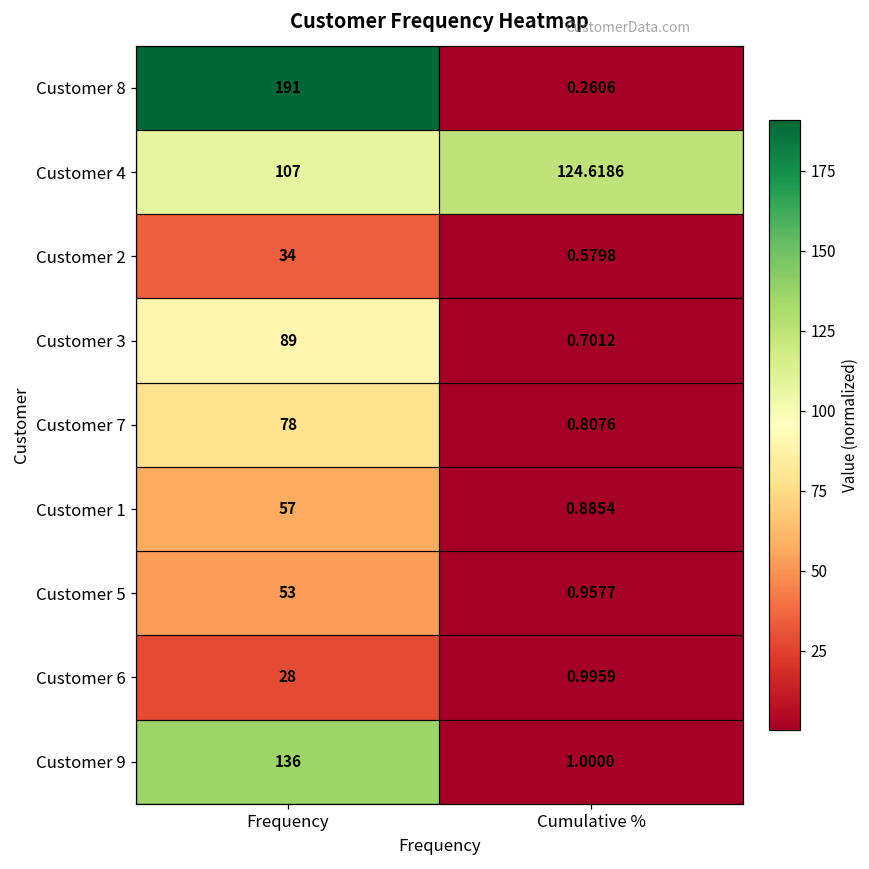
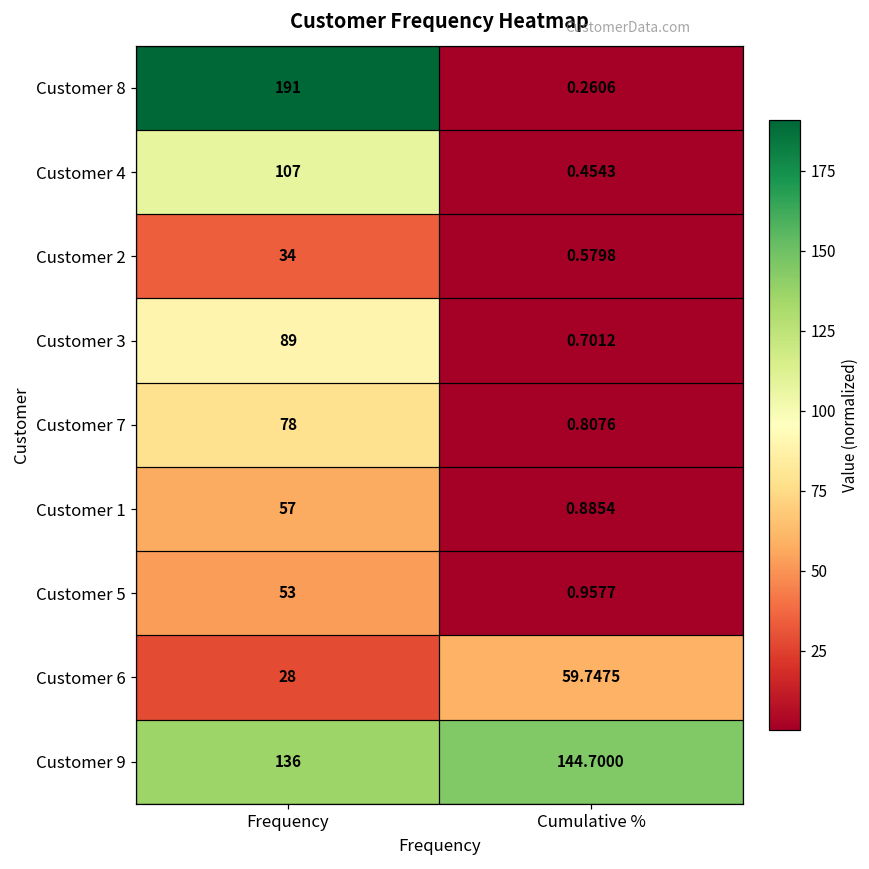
  {
    "Customer 8": {
      "Frequency": 191,
      "Cumulative %": 0.2606
    },
    "Customer 4": {
      "Frequency": 107,
-     "Cumulative %": 124.6186
+     "Cumulative %": 0.4543
    },
    "Customer 2": {
      "Frequency": 34,
      "Cumulative %": 0.5798
    },
    "Customer 3": {
      "Frequency": 89,
      "Cumulative %": 0.7012
    },
    "Customer 7": {
      "Frequency": 78,
      "Cumulative %": 0.8076
    },
    "Customer 1": {
      "Frequency": 57,
      "Cumulative %": 0.8854
    },
    "Customer 5": {
      "Frequency": 53,
      "Cumulative %": 0.9577
    },
    "Customer 6": {
      "Frequency": 28,
-     "Cumulative %": 0.9959
+     "Cumulative %": 59.7475
    },
    "Customer 9": {
      "Frequency": 136,
-     "Cumulative %": 1.0000
+     "Cumulative %": 144.7000
    }
  }
